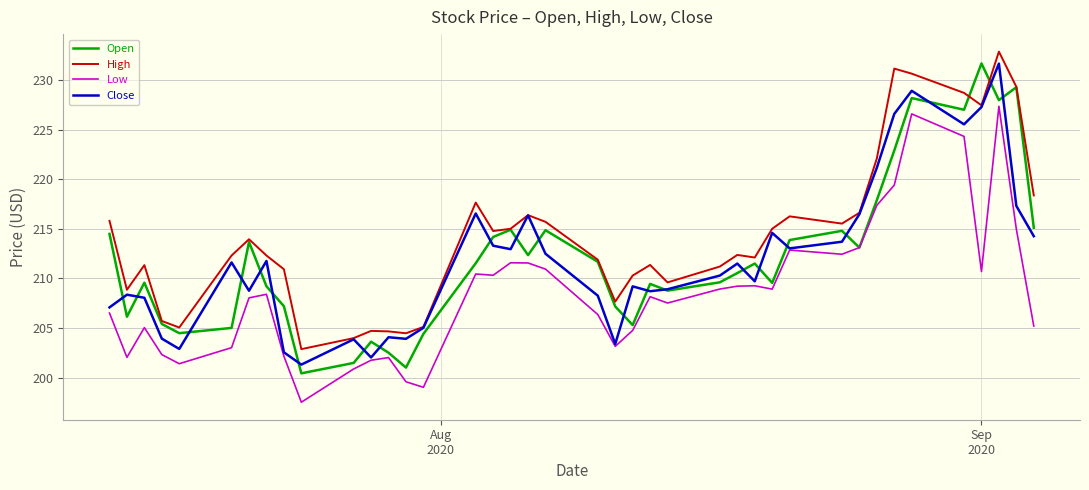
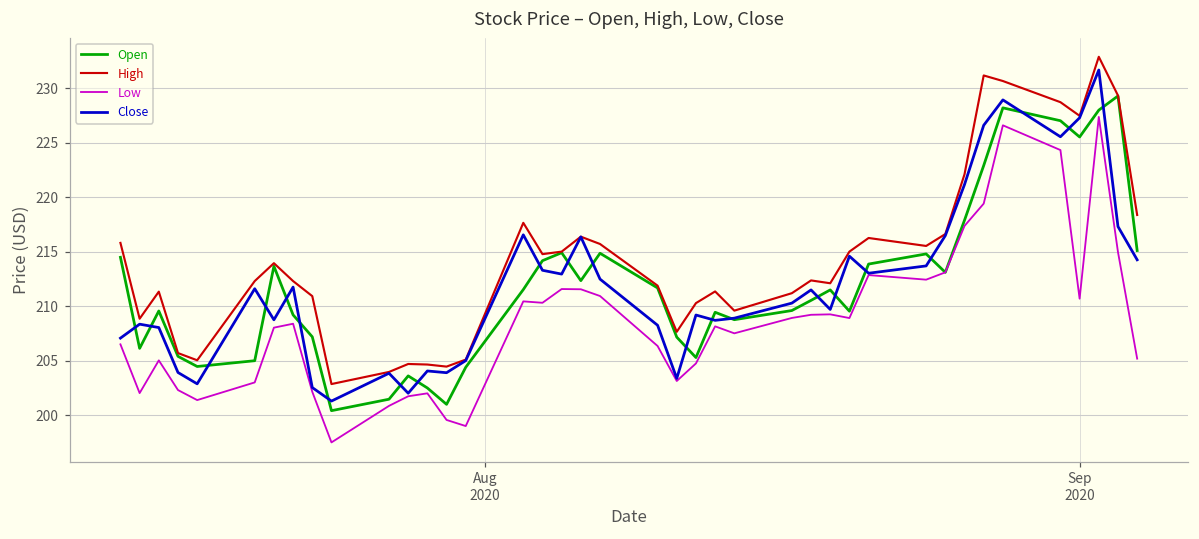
  {
    "Open": {
-     "Sep 2020": 232
+     "Sep 2020": 226
    },
    "Low": {
      "Sep 2020": 211
    }
  }
